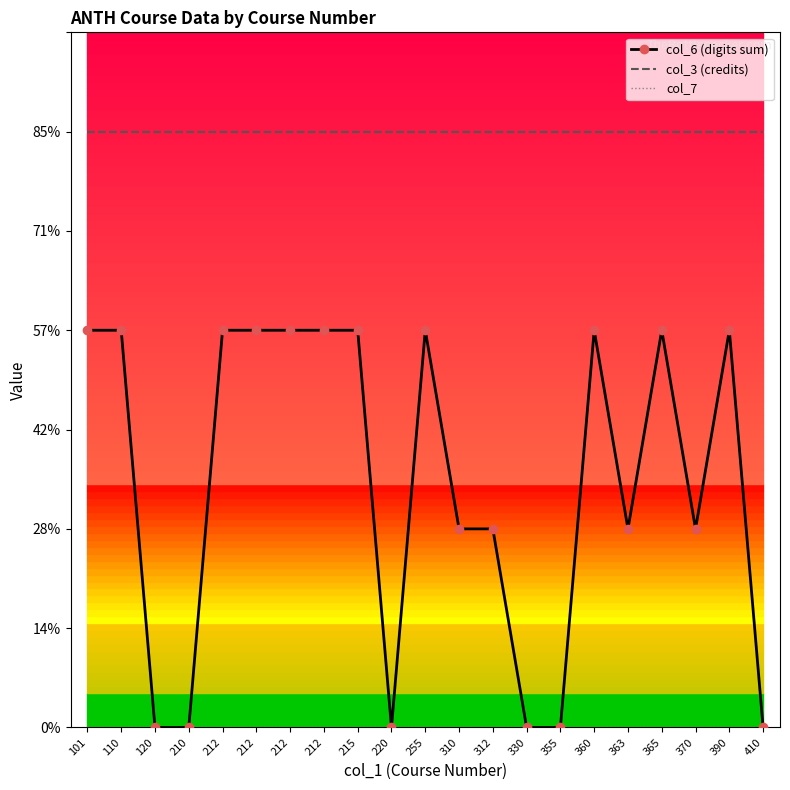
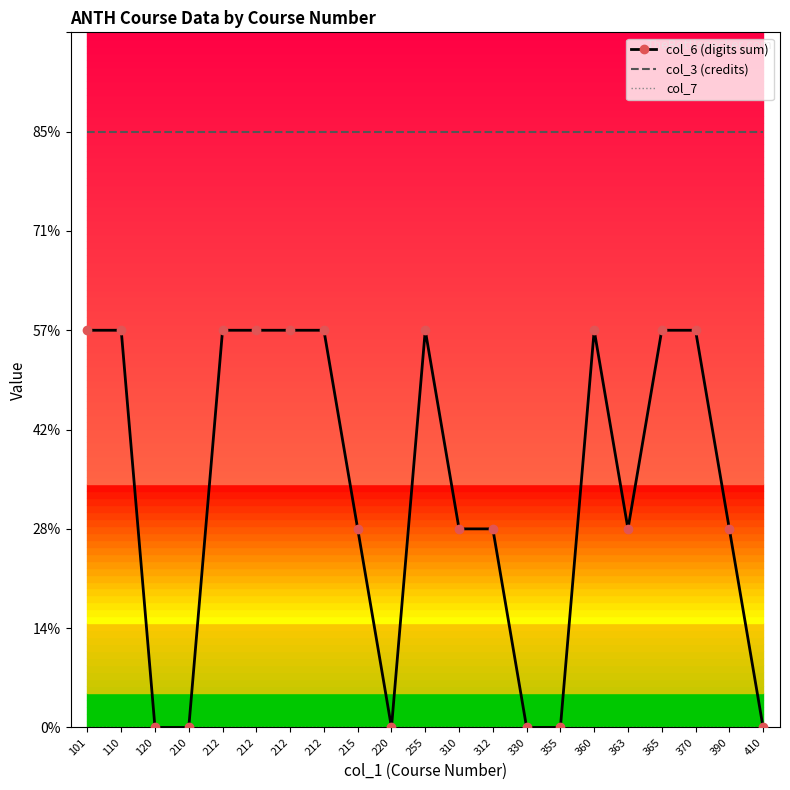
  {
    "col_6 (digits sum)": {
      "101": "57%",
      "110": "57%",
-     "215": "57%",
+     "215": "28%",
      "255": "57%",
      "310": "28%",
      "312": "28%",
      "360": "57%",
      "363": "28%",
      "365": "57%",
-     "370": "28%",
-     "390": "57%"
+     "370": "57%",
+     "390": "28%"
    },
    "col_3 (credits)": {
      "101": "85%",
      "110": "85%",
      "120": "85%",
      "210": "85%",
      "215": "85%",
      "220": "85%",
      "255": "85%",
      "310": "85%",
      "312": "85%",
      "330": "85%",
      "355": "85%",
      "360": "85%",
      "363": "85%",
      "365": "85%",
      "370": "85%",
      "390": "85%",
      "410": "85%"
    },
    "col_7": {
      "101": "0%",
      "110": "0%",
      "215": "0%",
      "255": "0%",
      "310": "0%",
      "312": "0%",
      "360": "0%",
      "363": "0%",
      "365": "0%",
      "370": "0%",
      "390": "0%"
    }
  }
